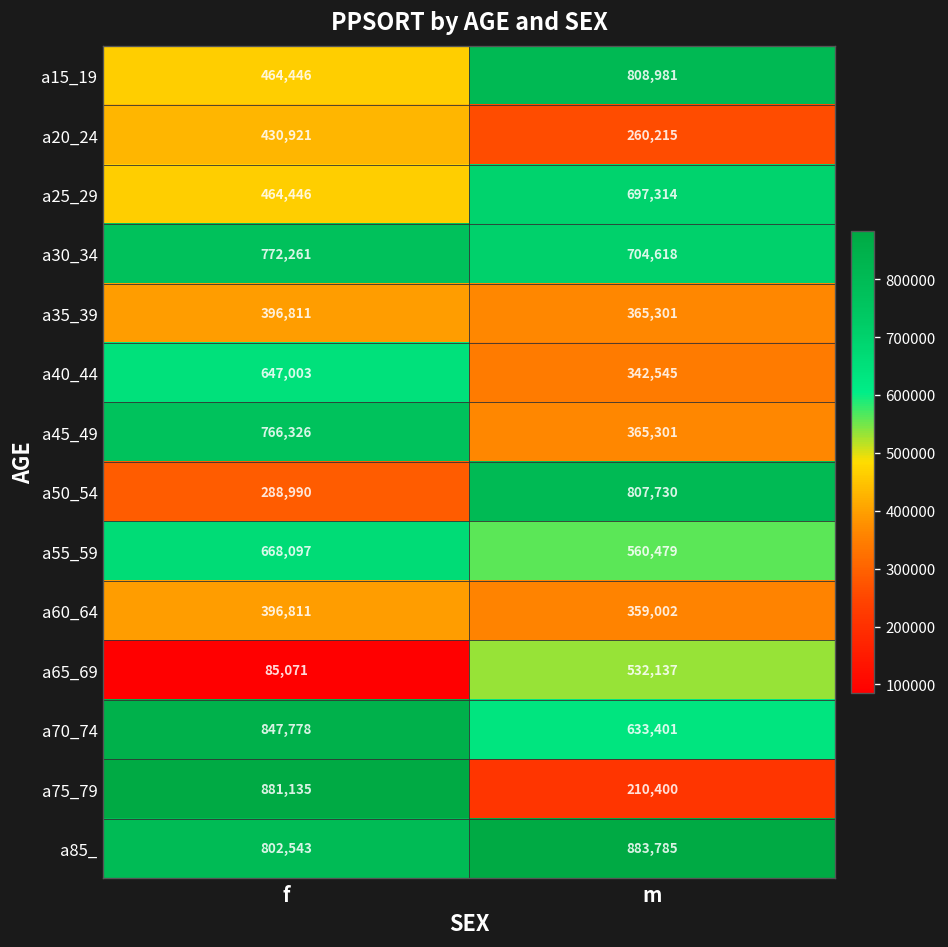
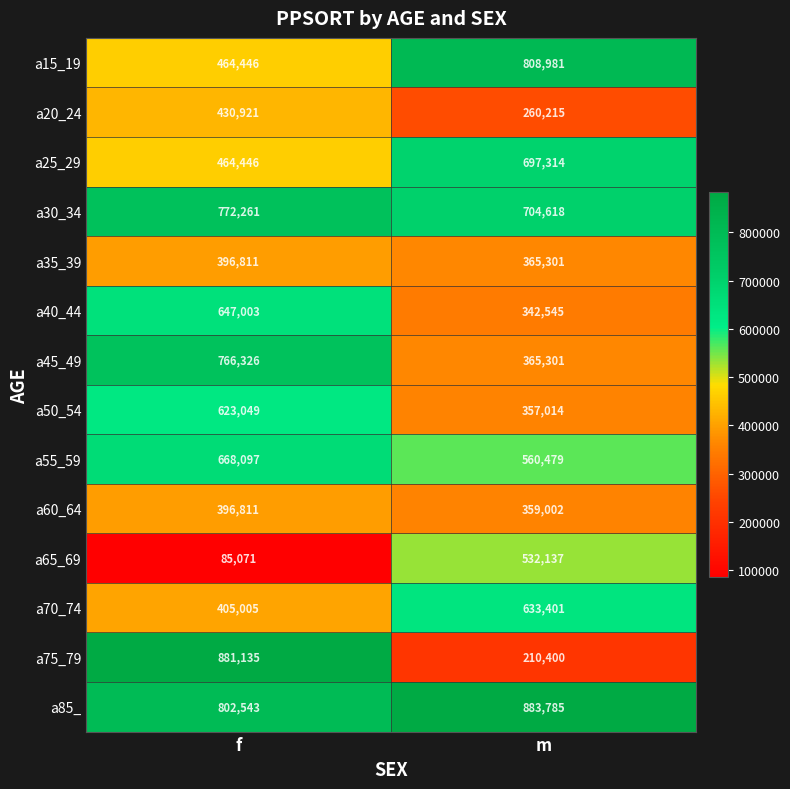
  {
    "a15_19": {
      "f": "464,446",
      "m": "808,981"
    },
    "a20_24": {
      "f": "430,921",
      "m": "260,215"
    },
    "a25_29": {
      "f": "464,446",
      "m": "697,314"
    },
    "a30_34": {
      "f": "772,261",
      "m": "704,618"
    },
    "a35_39": {
      "f": "396,811",
      "m": "365,301"
    },
    "a40_44": {
      "f": "647,003",
      "m": "342,545"
    },
    "a45_49": {
      "f": "766,326",
      "m": "365,301"
    },
    "a50_54": {
-     "f": "288,990",
-     "m": "807,730"
+     "f": "623,049",
+     "m": "357,014"
    },
    "a55_59": {
      "f": "668,097",
      "m": "560,479"
    },
    "a60_64": {
      "f": "396,811",
      "m": "359,002"
    },
    "a65_69": {
      "f": "85,071",
      "m": "532,137"
    },
    "a70_74": {
-     "f": "847,778",
+     "f": "405,005",
      "m": "633,401"
    },
    "a75_79": {
      "f": "881,135",
      "m": "210,400"
    },
    "a85_": {
      "f": "802,543",
      "m": "883,785"
    }
  }
